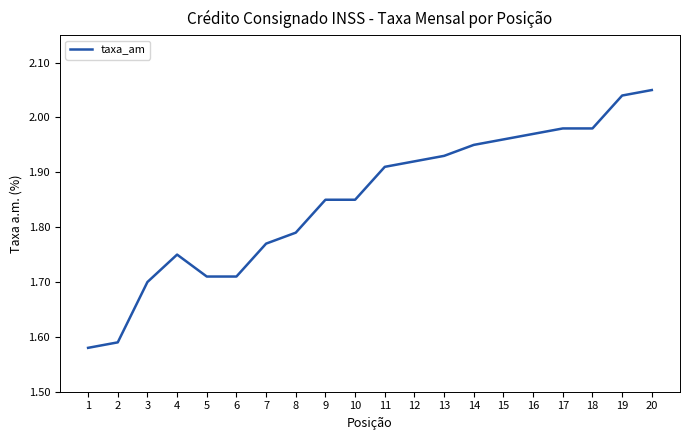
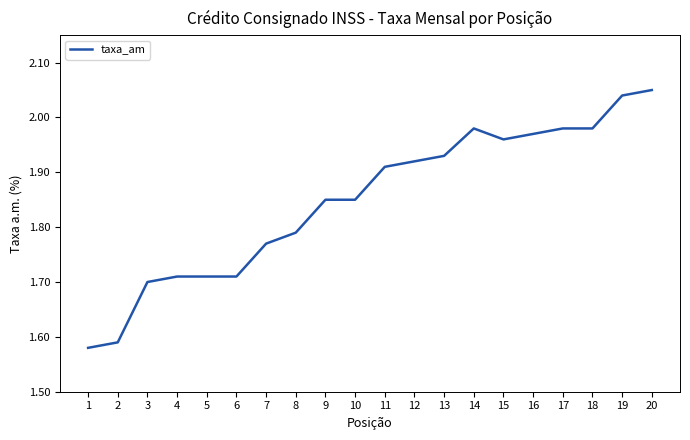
  {
    "1": 1.58,
    "2": 1.59,
    "3": 1.70,
-   "4": 1.75,
+   "4": 1.71,
    "5": 1.71,
    "6": 1.71,
    "7": 1.77,
    "8": 1.79,
    "9": 1.85,
    "10": 1.85,
    "11": 1.91,
    "12": 1.92,
    "13": 1.93,
-   "14": 1.95,
+   "14": 1.98,
    "15": 1.96,
    "16": 1.97,
    "17": 1.98,
    "18": 1.98,
    "19": 2.04,
    "20": 2.05
  }
